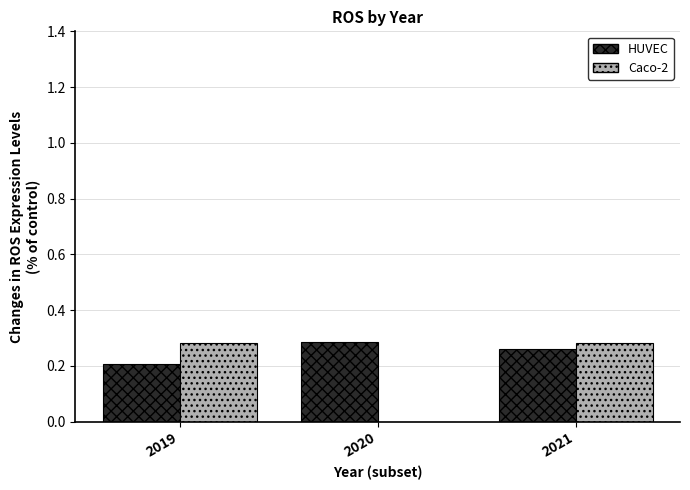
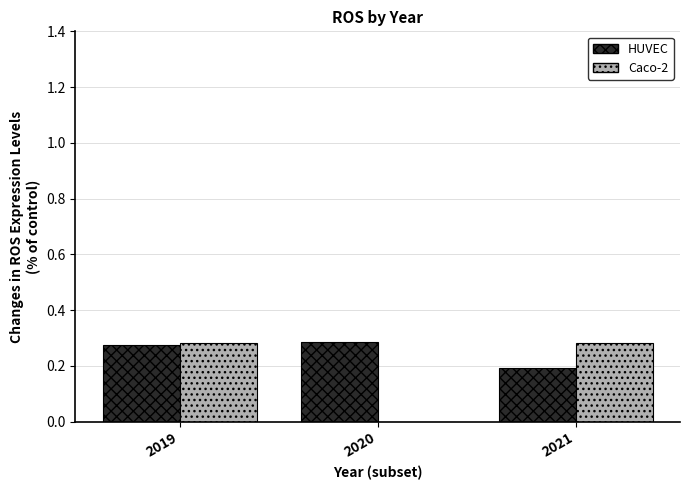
  {
    "HUVEC": {
-     "2019": 0.21,
+     "2019": 0.27,
      "2020": 0.29,
-     "2021": 0.26
+     "2021": 0.19
    },
    "Caco-2": {
      "2019": 0.28,
      "2020": 0.00,
      "2021": 0.28
    }
  }
